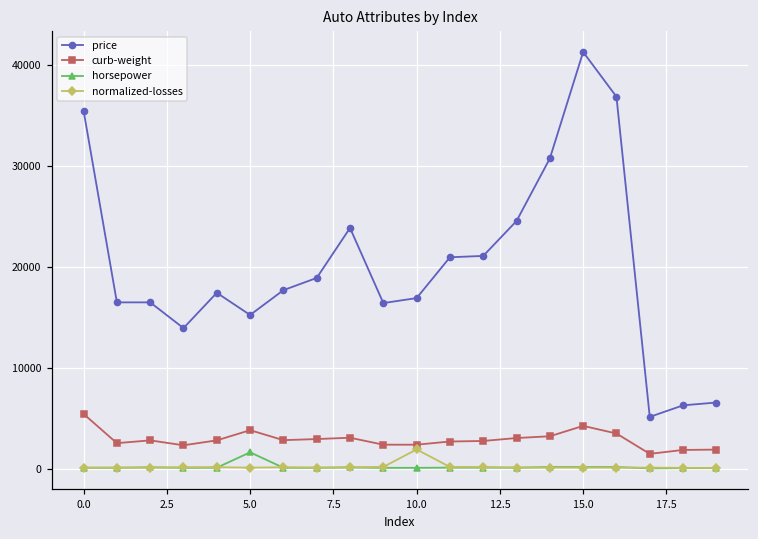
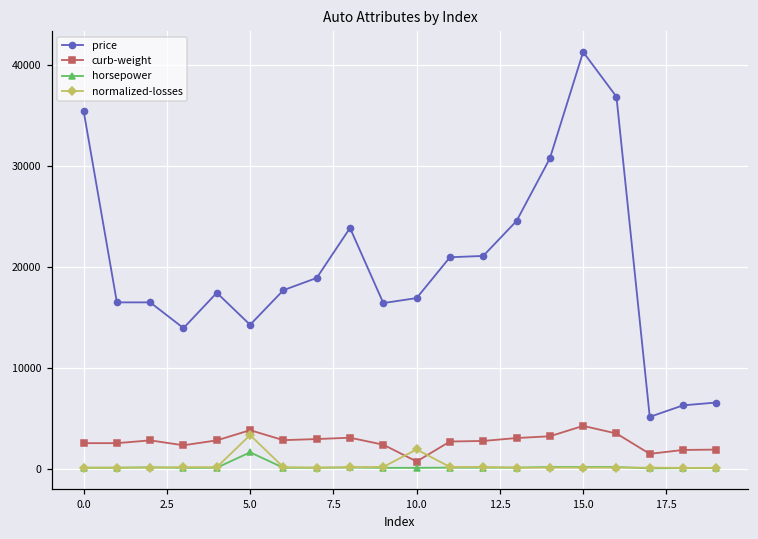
  {
    "price": {
      "0.0": 35000,
-     "5.0": 15000,
+     "5.0": 14000,
      "10.0": 17000,
      "15.0": 41000
    },
    "curb-weight": {
-     "0.0": 5000,
+     "0.0": 3000,
      "5.0": 4000,
-     "10.0": 2000,
+     "10.0": 1000,
      "15.0": 4000
    },
    "horsepower": {
      "5.0": 2000,
      "10.0": 0
    },
    "normalized-losses": {
-     "5.0": 0,
+     "5.0": 3000,
      "10.0": 2000
    }
  }
